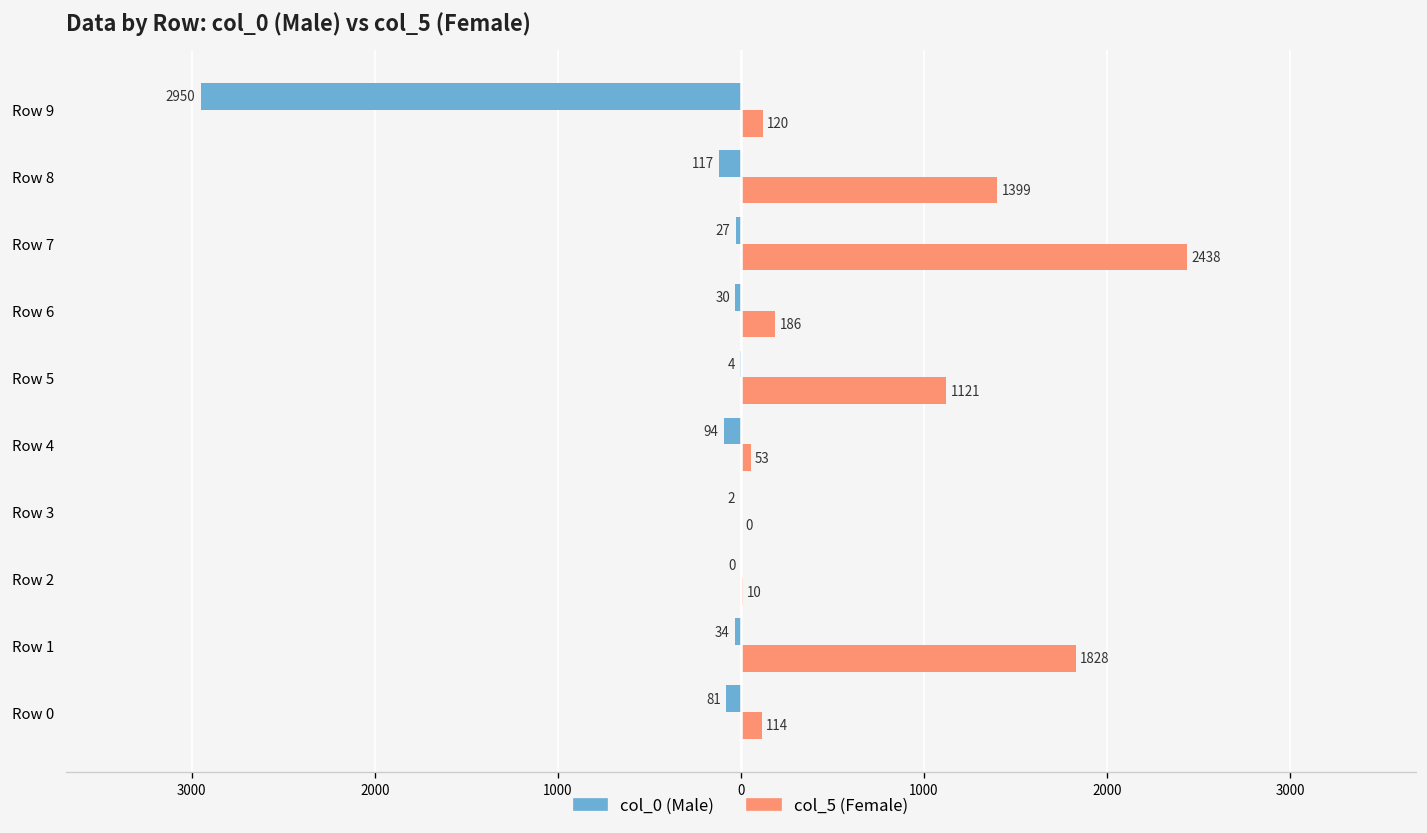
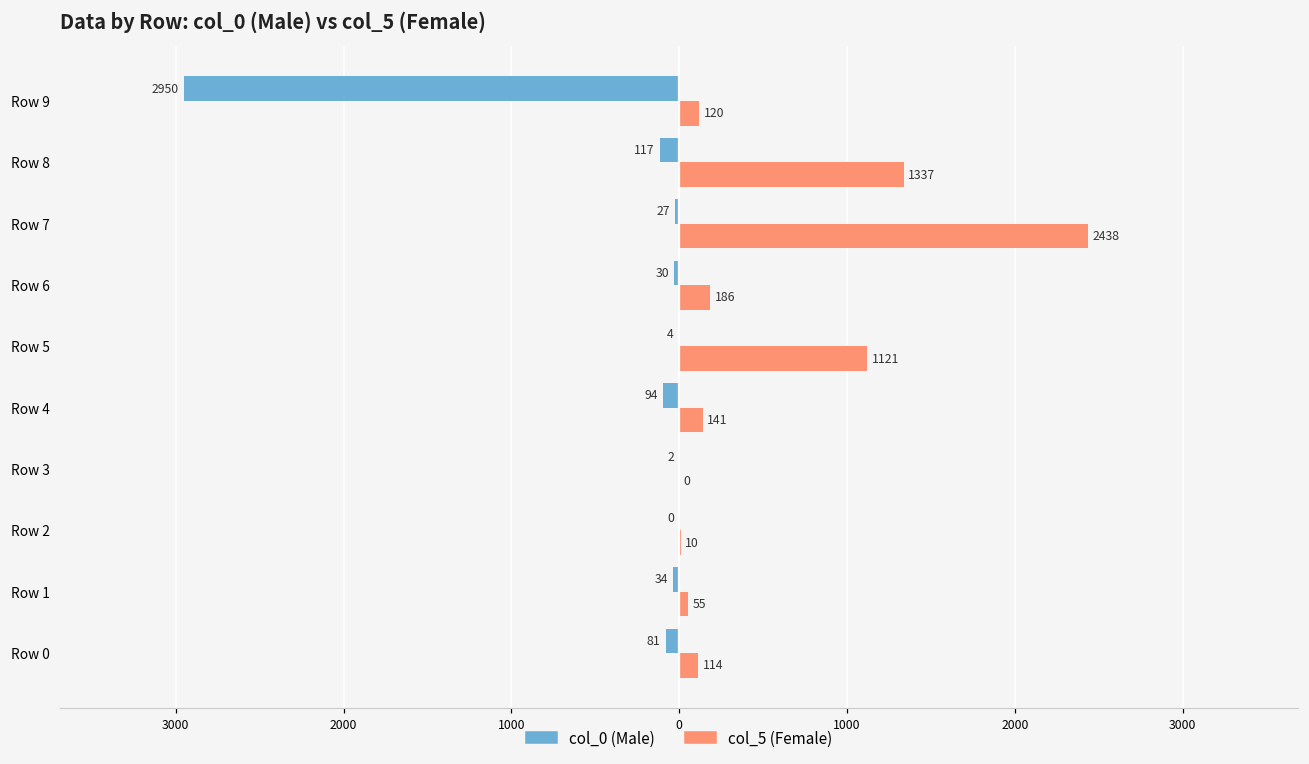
  {
    "col_0 (Male)": {
      "Row 2": 0
    },
    "col_5 (Female)": {
      "Row 9": 120,
-     "Row 8": 1399,
+     "Row 8": 1337,
      "Row 7": 2438,
      "Row 6": 186,
      "Row 5": 1121,
-     "Row 4": 53,
+     "Row 4": 141,
      "Row 3": 0,
      "Row 2": 10,
-     "Row 1": 1828,
+     "Row 1": 55,
      "Row 0": 114
    }
  }
